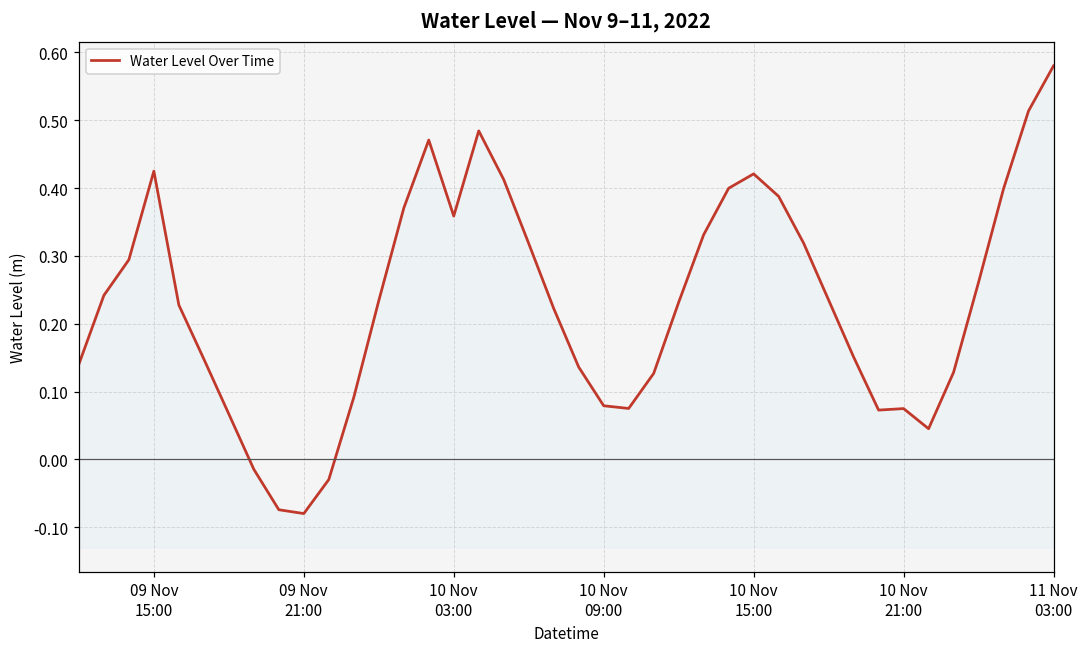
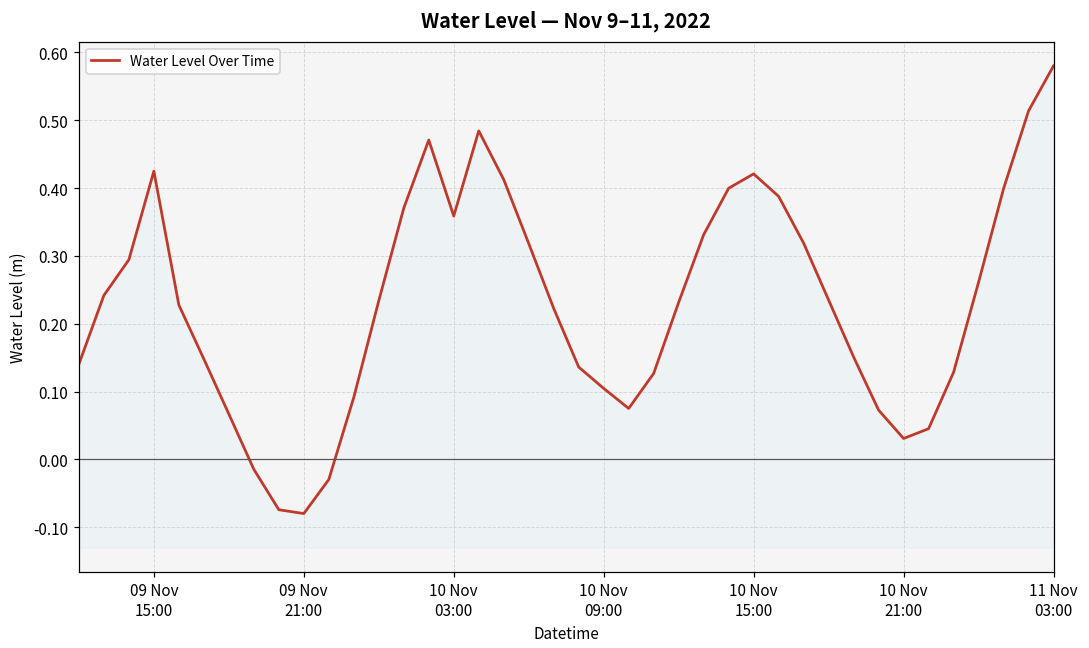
  {
    "09 Nov 15:00": 0.43,
    "09 Nov 21:00": -0.08,
    "10 Nov 03:00": 0.36,
-   "10 Nov 09:00": 0.08,
+   "10 Nov 09:00": 0.10,
    "10 Nov 15:00": 0.42,
-   "10 Nov 21:00": 0.08,
+   "10 Nov 21:00": 0.03,
    "11 Nov 03:00": 0.58
  }
